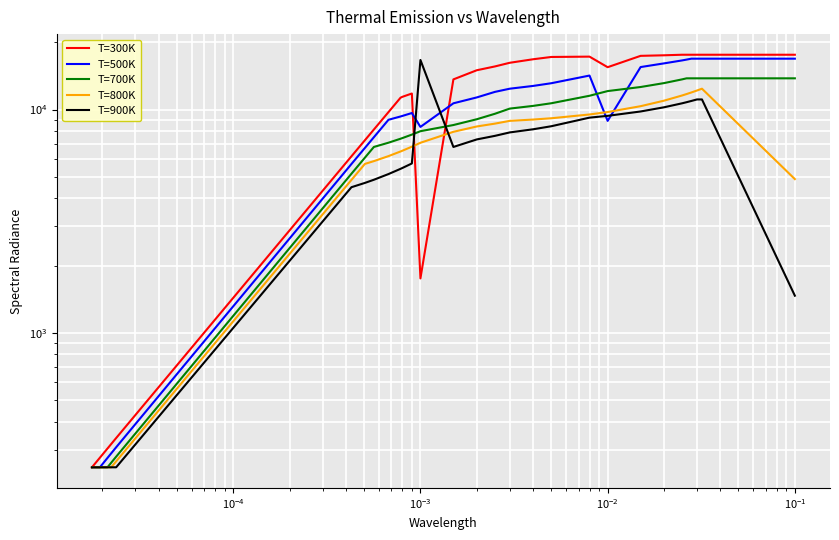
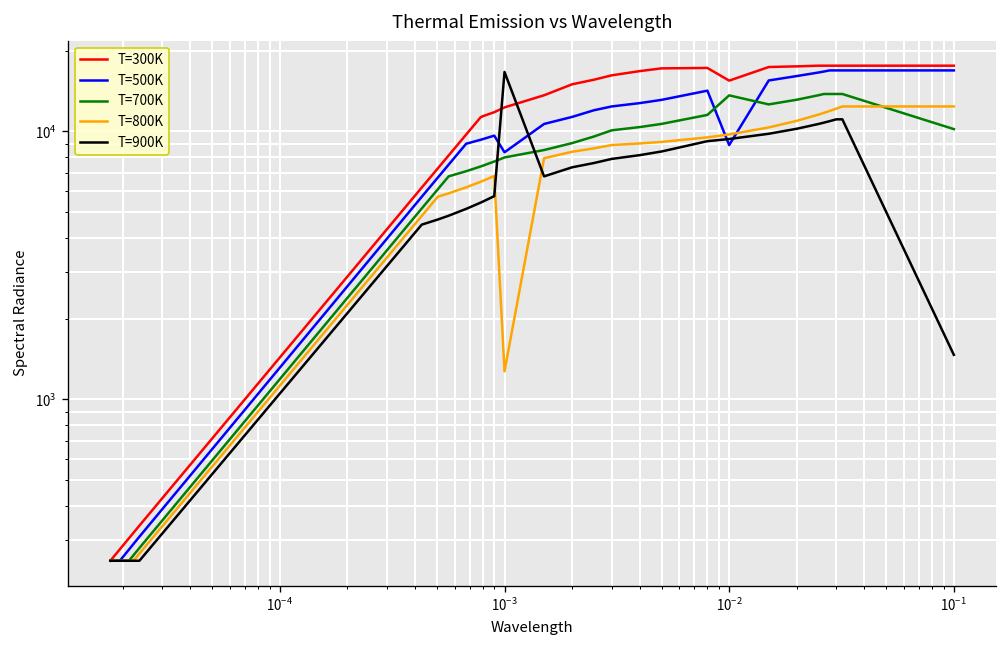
  {
    "T=300K": {
-     "10^-3": 1800,
+     "10^-3": 12000,
      "10^-2": 15000,
      "10^-1": 18000
    },
    "T=500K": {
      "10^-3": 8400,
      "10^-2": 8900,
      "10^-1": 17000
    },
    "T=700K": {
      "10^-3": 8000,
-     "10^-2": 12000,
-     "10^-1": 14000
+     "10^-2": 14000,
+     "10^-1": 10000
    },
    "T=800K": {
-     "10^-3": 7100,
+     "10^-3": 1300,
      "10^-2": 10000,
-     "10^-1": 4900
+     "10^-1": 12000
    },
    "T=900K": {
      "10^-3": 17000,
      "10^-2": 9400,
      "10^-1": 1500
    }
  }
